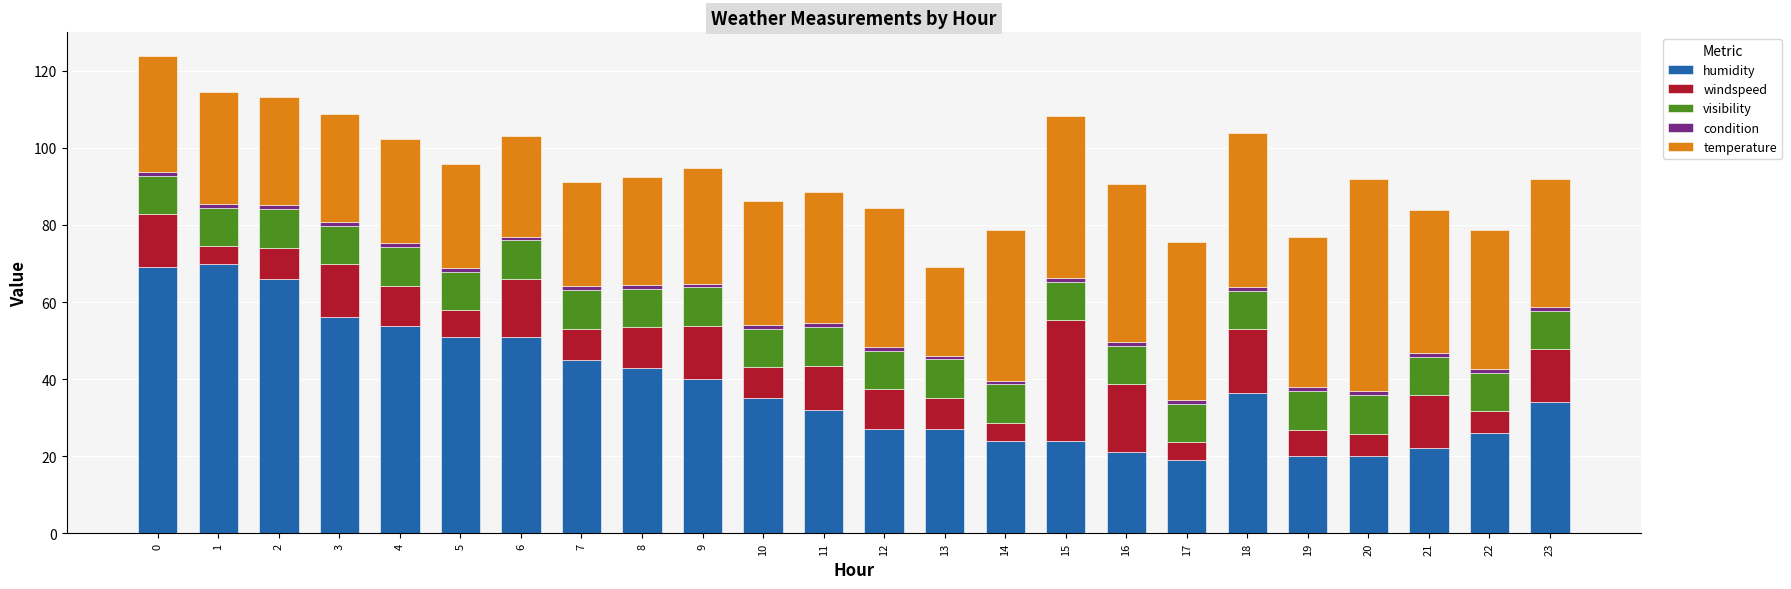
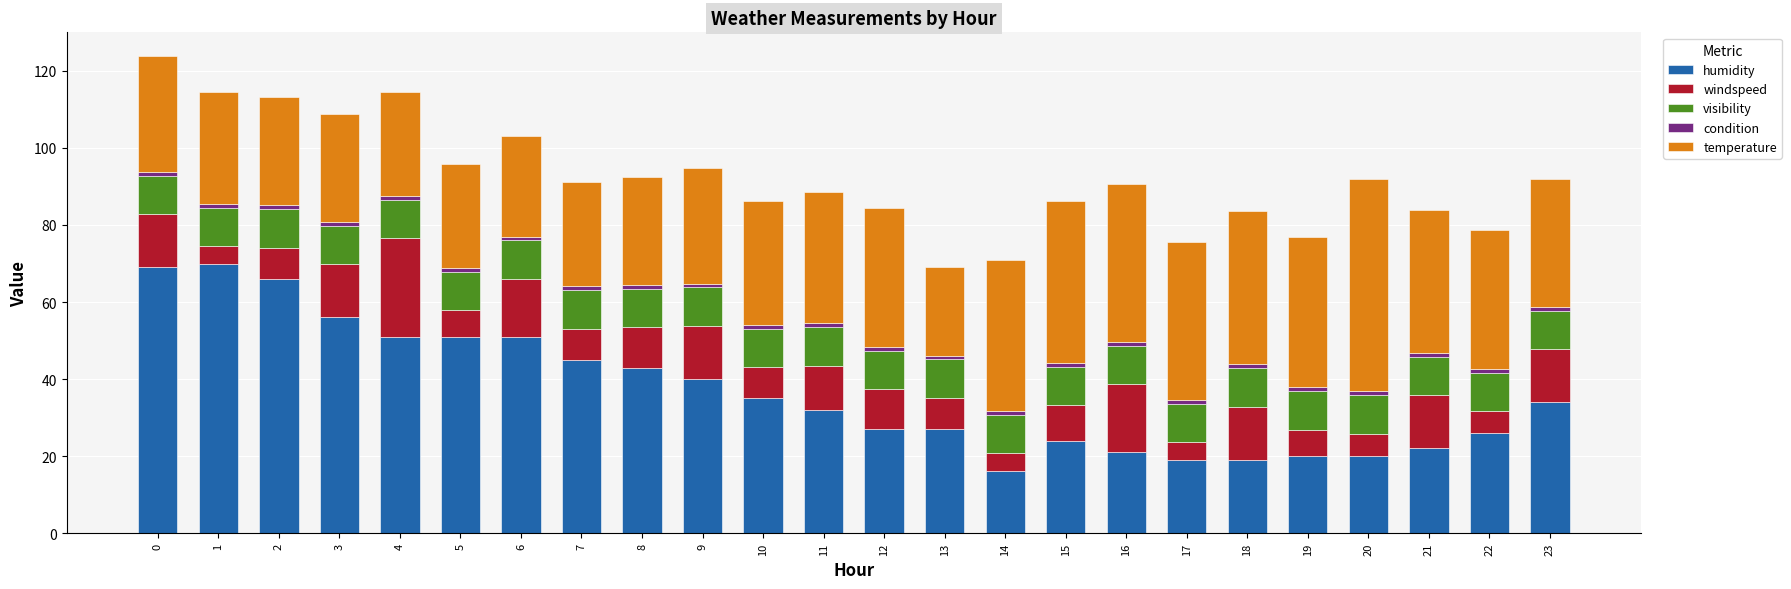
  {
    "humidity": {
      "0": 69,
      "1": 70,
      "2": 66,
      "3": 56,
-     "4": 54,
+     "4": 51,
      "5": 51,
      "6": 51,
      "7": 45,
      "8": 43,
      "9": 40,
      "10": 35,
      "11": 32,
      "12": 27,
      "13": 27,
-     "14": 24,
+     "14": 16,
      "15": 24,
      "16": 21,
      "17": 19,
-     "18": 37,
+     "18": 19,
      "19": 20,
      "20": 20,
      "21": 22,
      "22": 26,
      "23": 34
    },
    "windspeed": {
      "0": 14,
      "1": 5,
      "2": 8,
      "3": 14,
-     "4": 10,
+     "4": 26,
      "5": 7,
      "6": 15,
      "7": 8,
      "8": 10,
      "9": 14,
      "10": 8,
      "11": 12,
      "12": 10,
      "13": 8,
      "14": 5,
-     "15": 31,
+     "15": 9,
      "16": 18,
      "17": 5,
-     "18": 16,
+     "18": 14,
      "19": 7,
      "20": 6,
      "21": 14,
      "22": 6,
      "23": 14
    },
    "visibility": {
      "0": 10,
      "1": 10,
      "2": 10,
      "3": 10,
      "4": 10,
      "5": 10,
      "6": 10,
      "7": 10,
      "8": 10,
      "9": 10,
      "10": 10,
      "11": 10,
      "12": 10,
      "13": 10,
      "14": 10,
      "15": 10,
      "16": 10,
      "17": 10,
      "18": 10,
      "19": 10,
      "20": 10,
      "21": 10,
      "22": 10,
      "23": 10
    },
    "condition": {
      "0": 1,
      "1": 1,
      "2": 1,
      "3": 1,
      "4": 1,
      "5": 1,
      "6": 1,
      "7": 1,
      "8": 1,
      "9": 1,
      "10": 1,
      "11": 1,
      "12": 1,
      "13": 1,
      "14": 1,
      "15": 1,
      "16": 1,
      "17": 1,
      "18": 1,
      "19": 1,
      "20": 1,
      "21": 1,
      "22": 1,
      "23": 1
    },
    "temperature": {
      "0": 30,
      "1": 29,
      "2": 28,
      "3": 28,
      "4": 27,
      "5": 27,
      "6": 26,
      "7": 27,
      "8": 28,
      "9": 30,
      "10": 32,
      "11": 34,
      "12": 36,
      "13": 23,
      "14": 39,
      "15": 42,
      "16": 41,
      "17": 41,
      "18": 40,
      "19": 39,
      "20": 55,
      "21": 37,
      "22": 36,
      "23": 33
    }
  }
